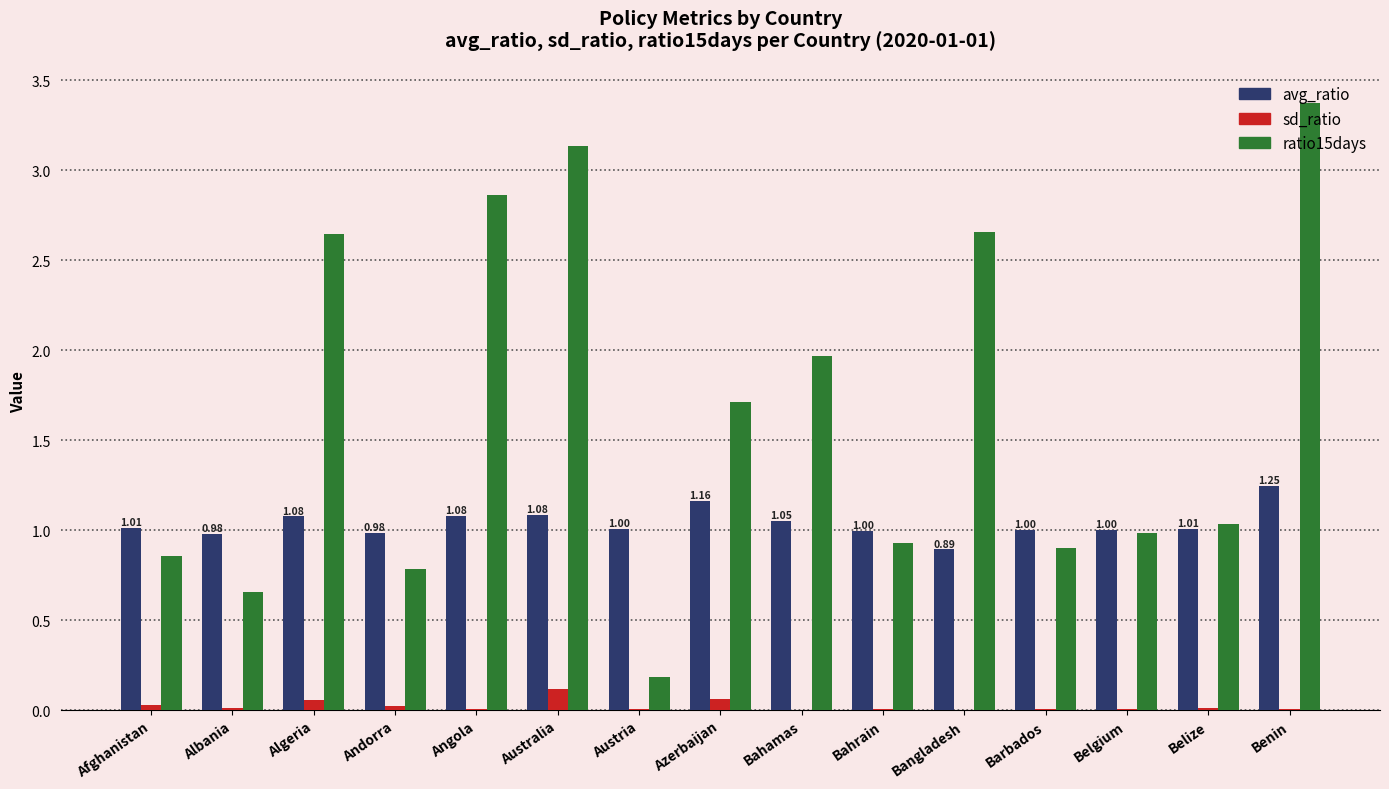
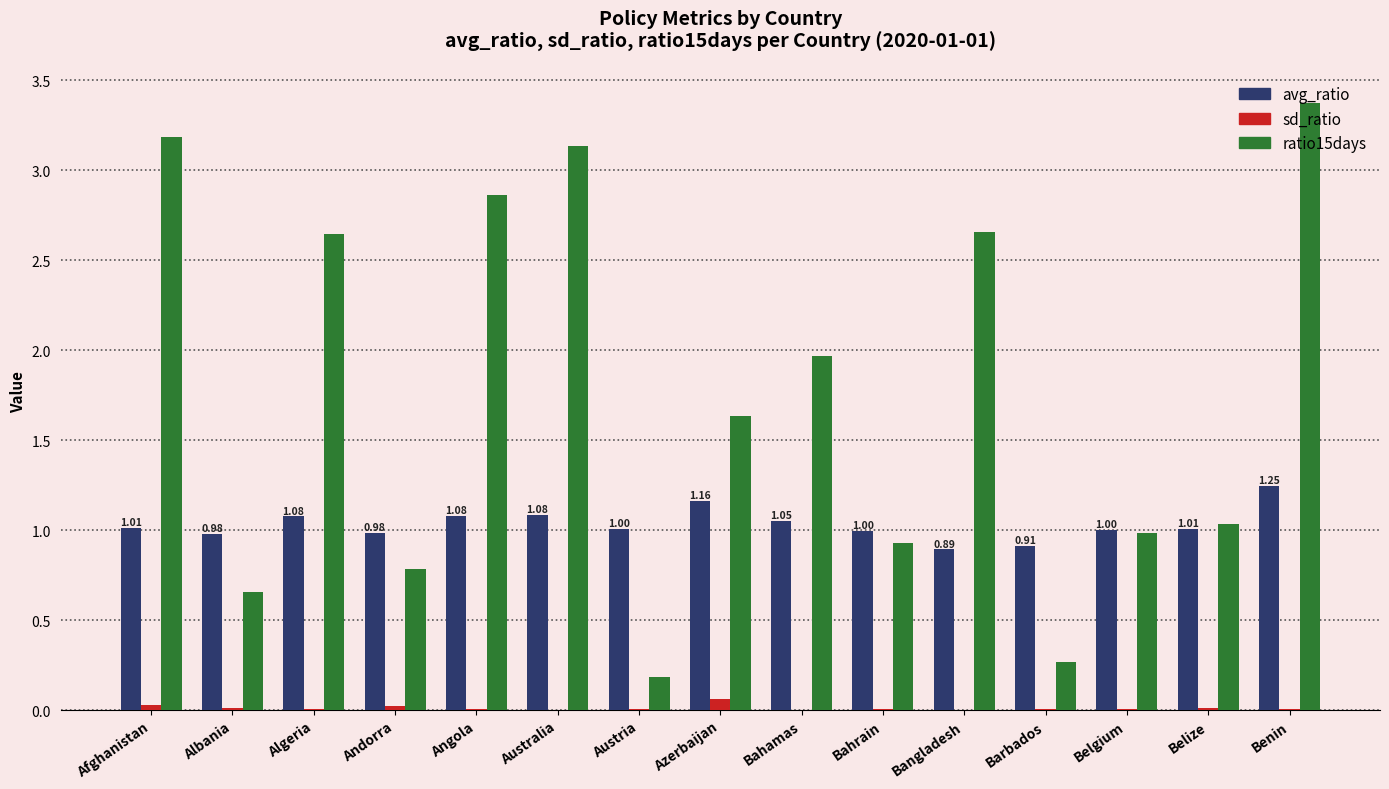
  {
    "avg_ratio": {
      "Afghanistan": 1.01,
      "Albania": 0.98,
      "Algeria": 1.08,
      "Andorra": 0.98,
      "Angola": 1.08,
      "Australia": 1.08,
      "Austria": 1.00,
      "Azerbaijan": 1.16,
      "Bahamas": 1.05,
      "Bahrain": 1.00,
      "Bangladesh": 0.89,
-     "Barbados": 1.00,
+     "Barbados": 0.91,
      "Belgium": 1.00,
      "Belize": 1.01,
      "Benin": 1.25
    },
    "sd_ratio": {
      "Afghanistan": 0.03,
-     "Algeria": 0.06,
+     "Algeria": 0.01,
      "Andorra": 0.02,
-     "Australia": 0.12,
+     "Australia": 0.00,
      "Azerbaijan": 0.06
    },
    "ratio15days": {
-     "Afghanistan": 0.85,
+     "Afghanistan": 3.19,
      "Albania": 0.66,
      "Algeria": 2.64,
      "Andorra": 0.79,
      "Angola": 2.86,
      "Australia": 3.14,
      "Austria": 0.19,
-     "Azerbaijan": 1.71,
+     "Azerbaijan": 1.63,
      "Bahamas": 1.97,
      "Bahrain": 0.93,
      "Bangladesh": 2.66,
-     "Barbados": 0.90,
+     "Barbados": 0.27,
      "Belgium": 0.98,
      "Belize": 1.03,
      "Benin": 3.38
    }
  }
